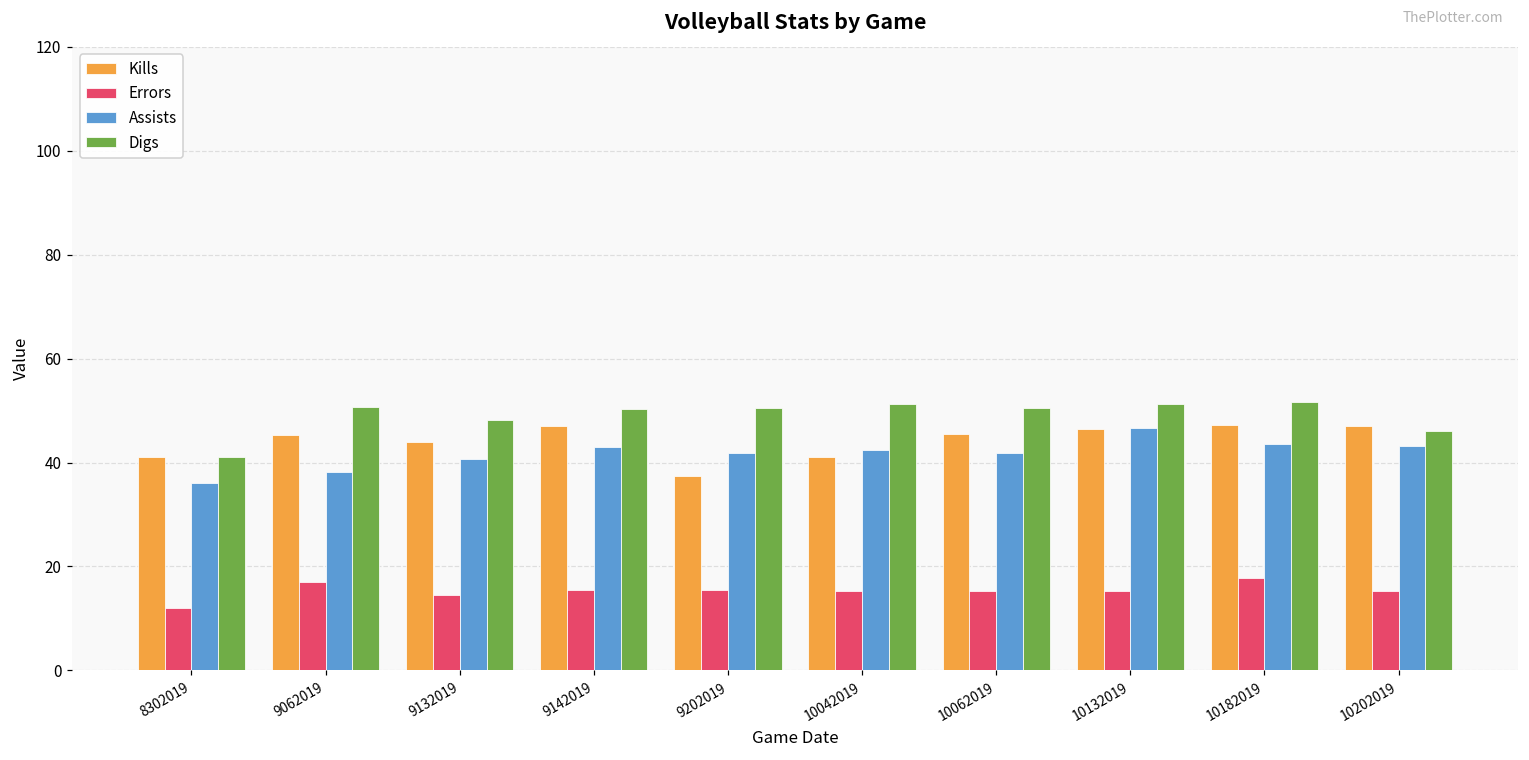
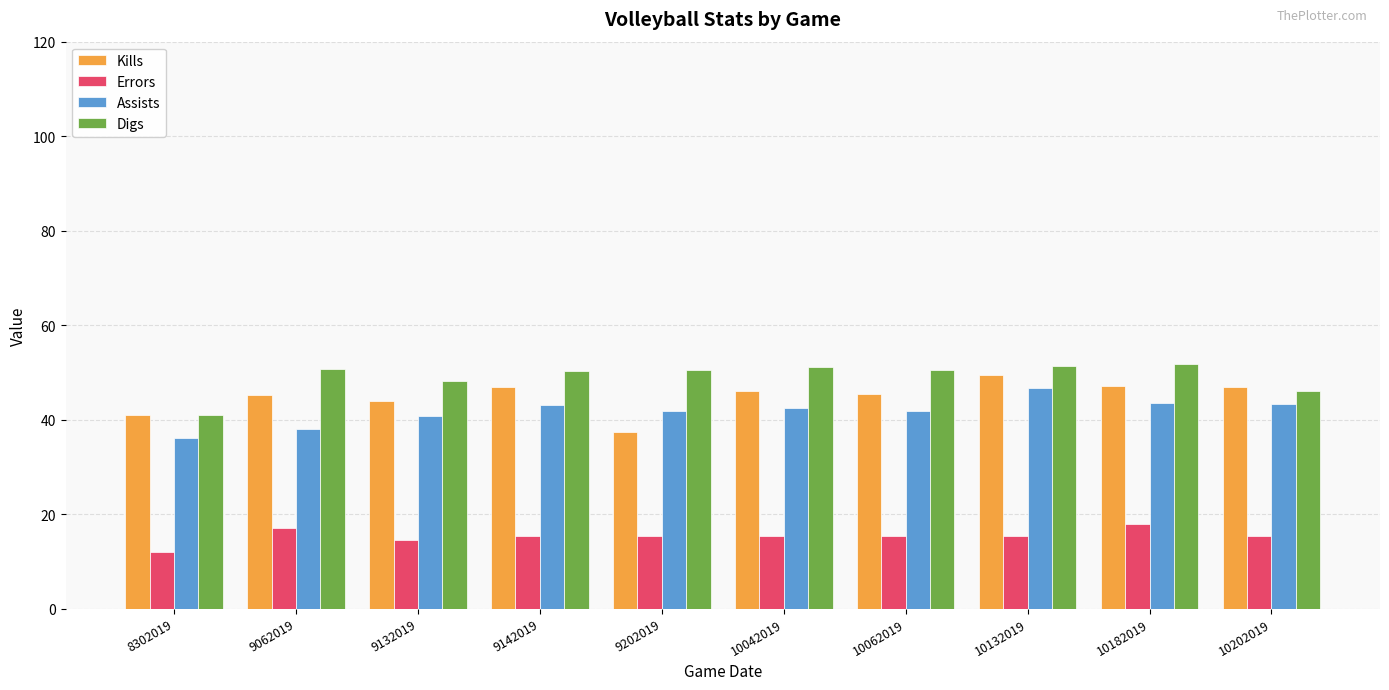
  {
    "Kills": {
      "8302019": 41,
      "9062019": 45,
      "9132019": 44,
      "9142019": 47,
      "9202019": 37,
-     "10042019": 41,
+     "10042019": 46,
      "10062019": 46,
-     "10132019": 46,
+     "10132019": 49,
      "10182019": 47,
      "10202019": 47
    },
    "Errors": {
      "8302019": 12,
      "9062019": 17,
      "9132019": 15,
      "9142019": 15,
      "9202019": 15,
      "10042019": 15,
      "10062019": 15,
      "10132019": 15,
      "10182019": 18,
      "10202019": 15
    },
    "Assists": {
      "8302019": 36,
      "9062019": 38,
      "9132019": 41,
      "9142019": 43,
      "9202019": 42,
      "10042019": 42,
      "10062019": 42,
      "10132019": 47,
      "10182019": 43,
      "10202019": 43
    },
    "Digs": {
      "8302019": 41,
      "9062019": 51,
      "9132019": 48,
      "9142019": 50,
      "9202019": 51,
      "10042019": 51,
      "10062019": 50,
      "10132019": 51,
      "10182019": 52,
      "10202019": 46
    }
  }
